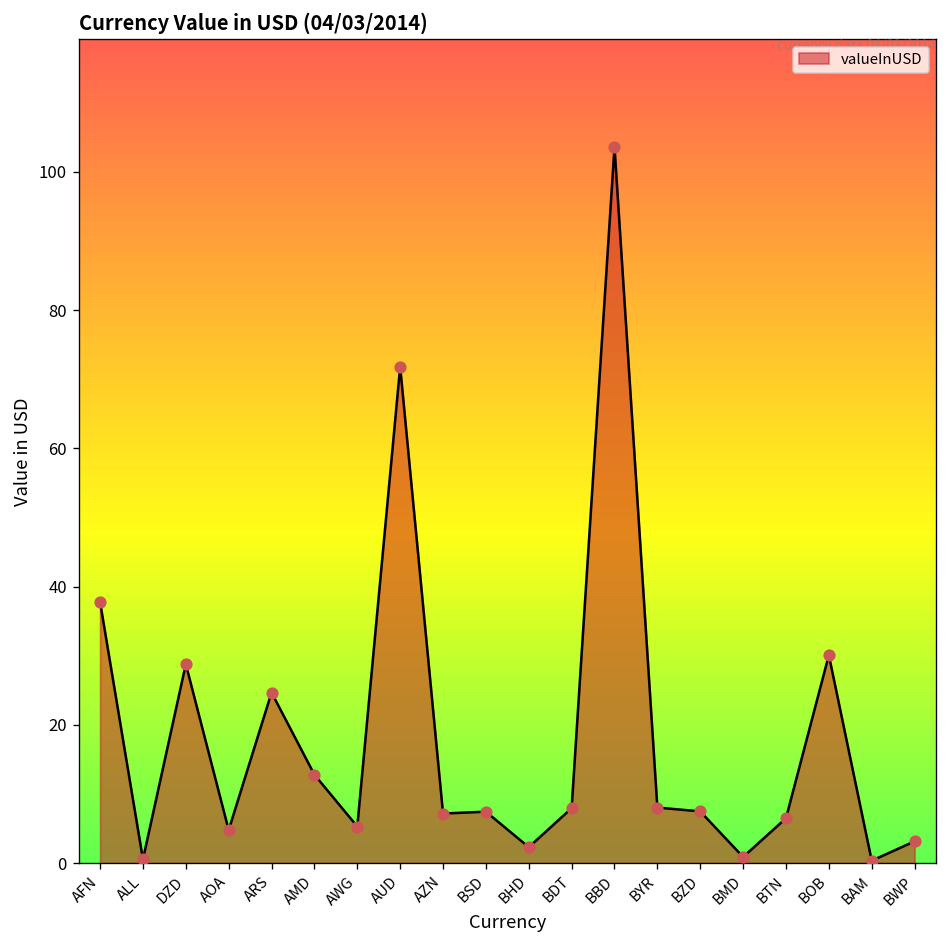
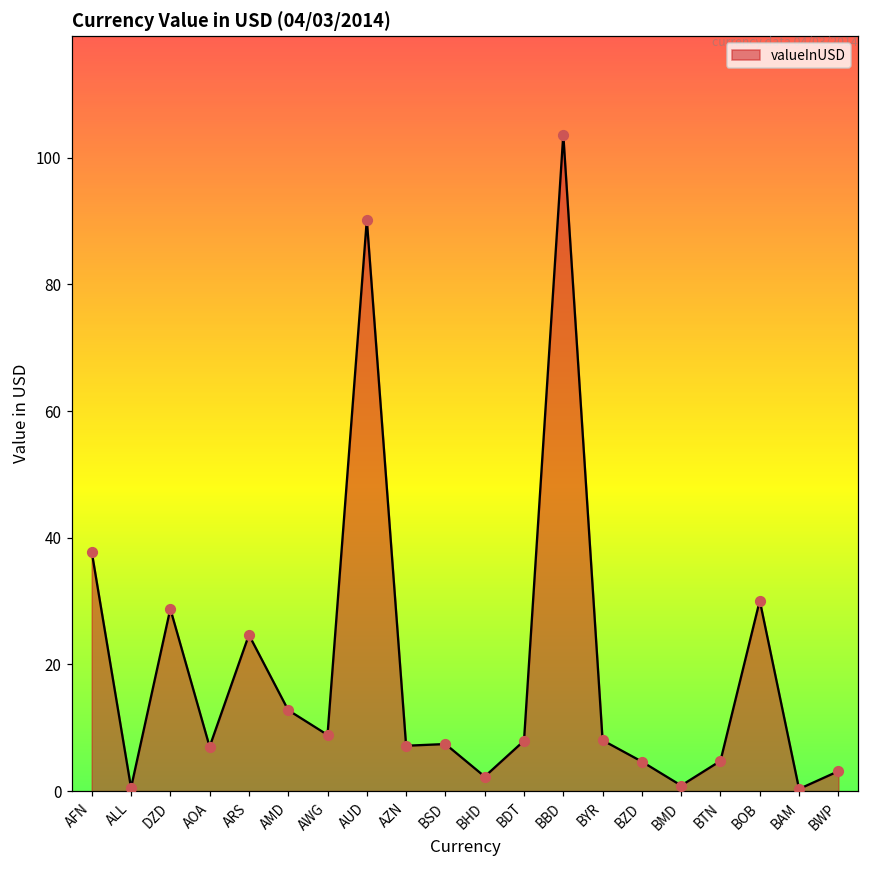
  {
    "AFN": 38,
    "ALL": 1,
    "DZD": 29,
-   "AOA": 5,
+   "AOA": 7,
    "ARS": 25,
    "AMD": 13,
-   "AWG": 5,
-   "AUD": 72,
+   "AWG": 9,
+   "AUD": 90,
    "AZN": 7,
    "BSD": 7,
    "BHD": 2,
    "BDT": 8,
    "BBD": 104,
    "BYR": 8,
-   "BZD": 7,
+   "BZD": 5,
    "BMD": 1,
-   "BTN": 6,
+   "BTN": 5,
    "BOB": 30,
    "BAM": 0,
    "BWP": 3
  }
